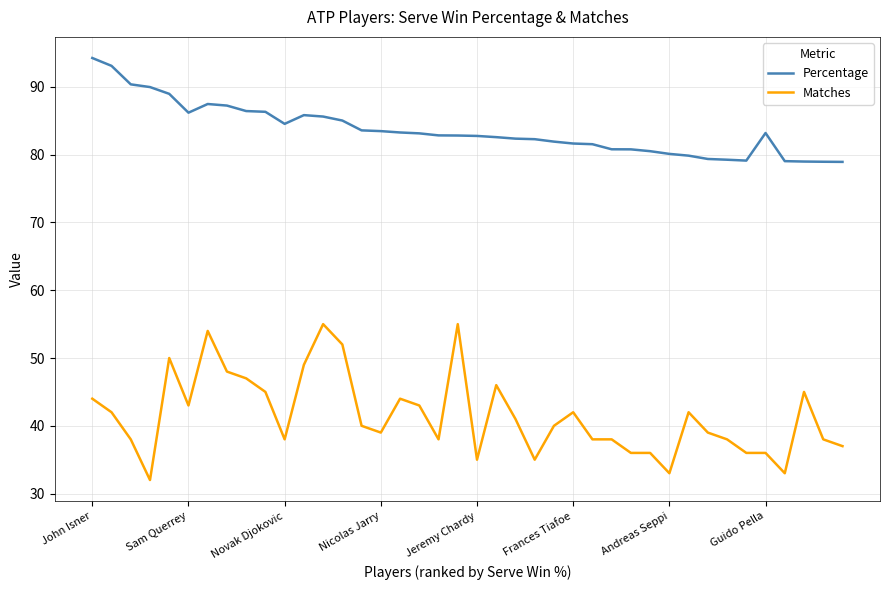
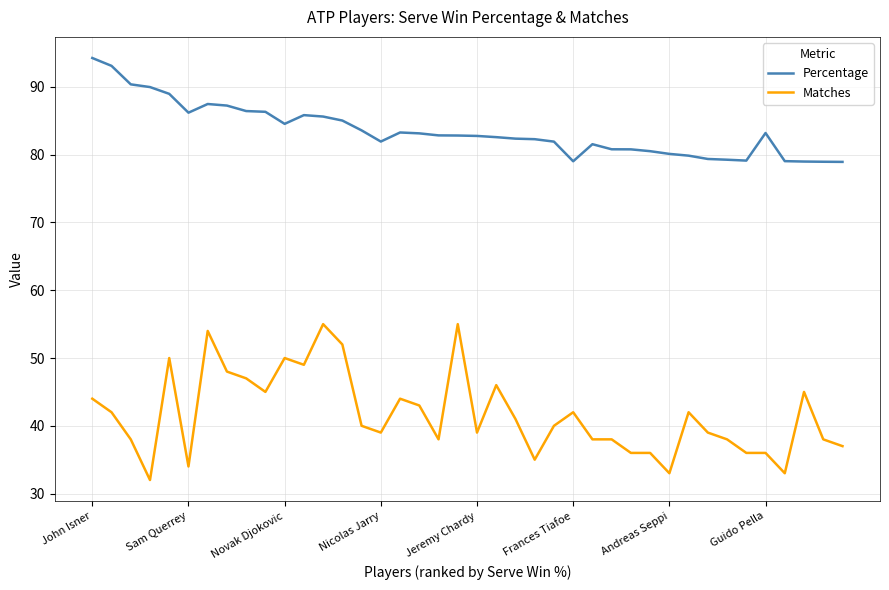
  {
    "Percentage": {
      "John Isner": 94,
      "Sam Querrey": 86,
      "Novak Djokovic": 85,
-     "Nicolas Jarry": 83,
+     "Nicolas Jarry": 82,
      "Jeremy Chardy": 83,
-     "Frances Tiafoe": 82,
+     "Frances Tiafoe": 79,
      "Andreas Seppi": 80,
      "Guido Pella": 83
    },
    "Matches": {
      "John Isner": 44,
-     "Sam Querrey": 43,
-     "Novak Djokovic": 38,
+     "Sam Querrey": 34,
+     "Novak Djokovic": 50,
      "Nicolas Jarry": 39,
-     "Jeremy Chardy": 35,
+     "Jeremy Chardy": 39,
      "Frances Tiafoe": 42,
      "Andreas Seppi": 33,
      "Guido Pella": 36
    }
  }
